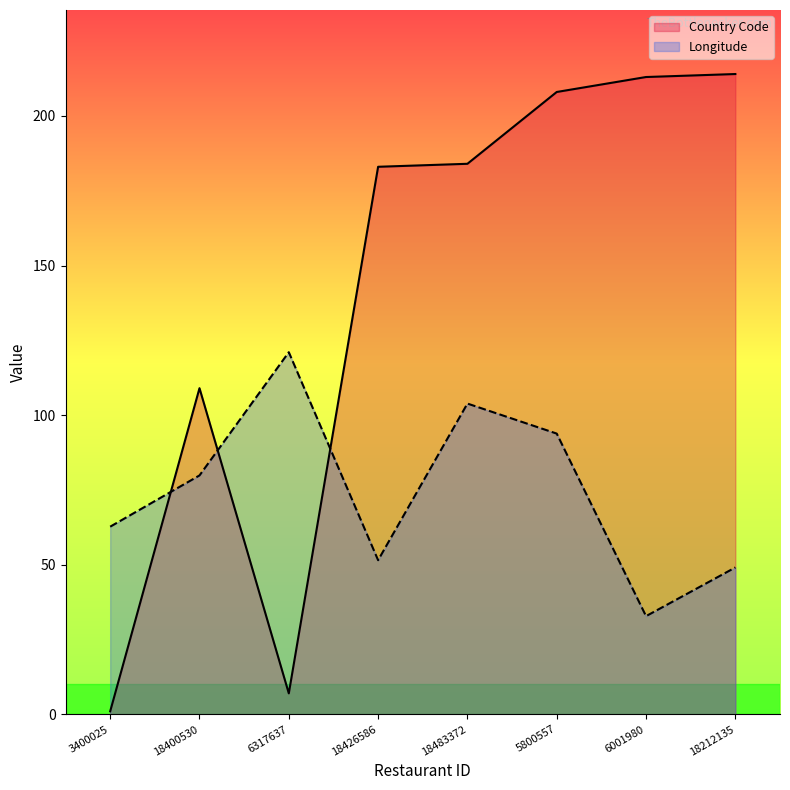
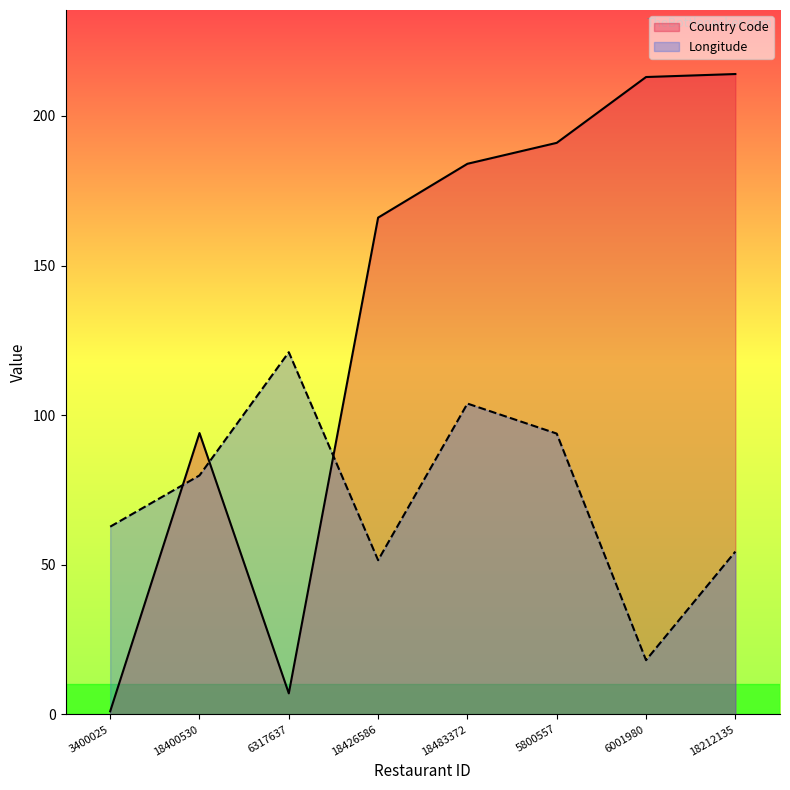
  {
    "Country Code": {
-     "18400530": 109,
-     "18426586": 183,
+     "18400530": 94,
+     "18426586": 166,
      "18483372": 184,
-     "5800557": 208,
+     "5800557": 191,
      "6001980": 213,
      "18212135": 214
    },
    "Longitude": {
      "3400025": 63,
      "18400530": 80,
      "6317637": 121,
      "18426586": 52,
      "18483372": 104,
      "5800557": 94,
-     "6001980": 33,
-     "18212135": 49
+     "6001980": 18,
+     "18212135": 54
    }
  }
